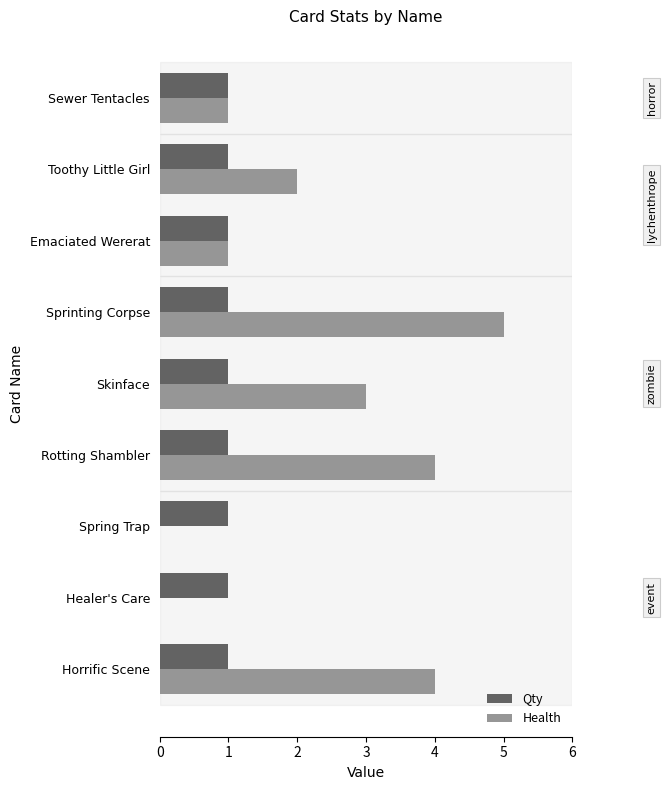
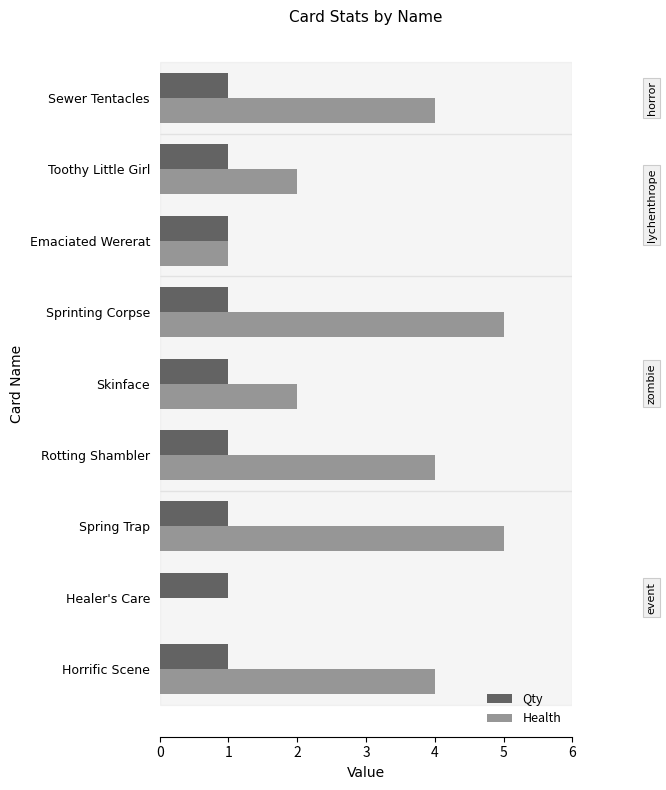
  {
    "Qty": {
      "Sewer Tentacles": 1,
      "Toothy Little Girl": 1,
      "Emaciated Wererat": 1,
      "Sprinting Corpse": 1,
      "Skinface": 1,
      "Rotting Shambler": 1,
      "Spring Trap": 1,
      "Healer's Care": 1,
      "Horrific Scene": 1
    },
    "Health": {
-     "Sewer Tentacles": 1,
+     "Sewer Tentacles": 4,
      "Toothy Little Girl": 2,
      "Emaciated Wererat": 1,
      "Sprinting Corpse": 5,
-     "Skinface": 3,
+     "Skinface": 2,
      "Rotting Shambler": 4,
-     "Spring Trap": 0,
+     "Spring Trap": 5,
      "Healer's Care": 0,
      "Horrific Scene": 4
    }
  }
